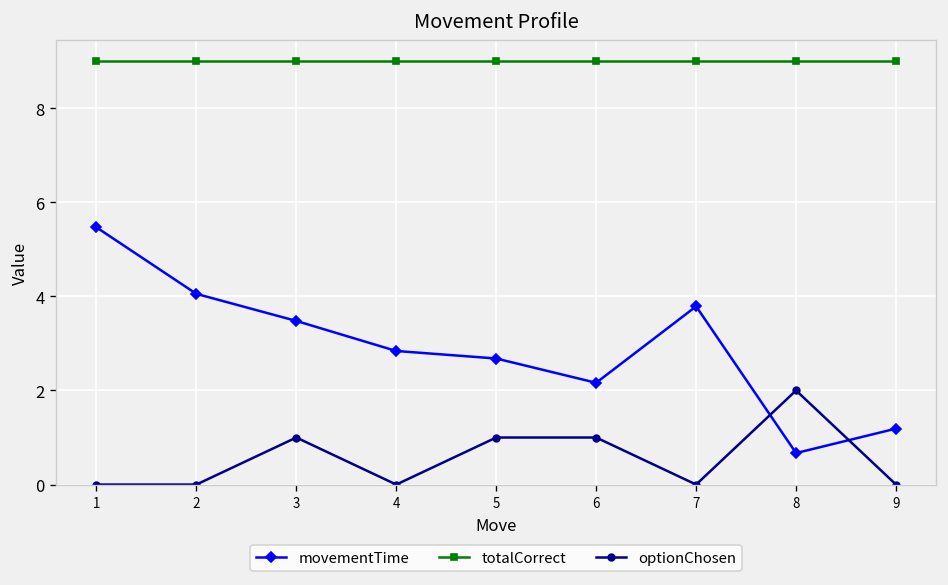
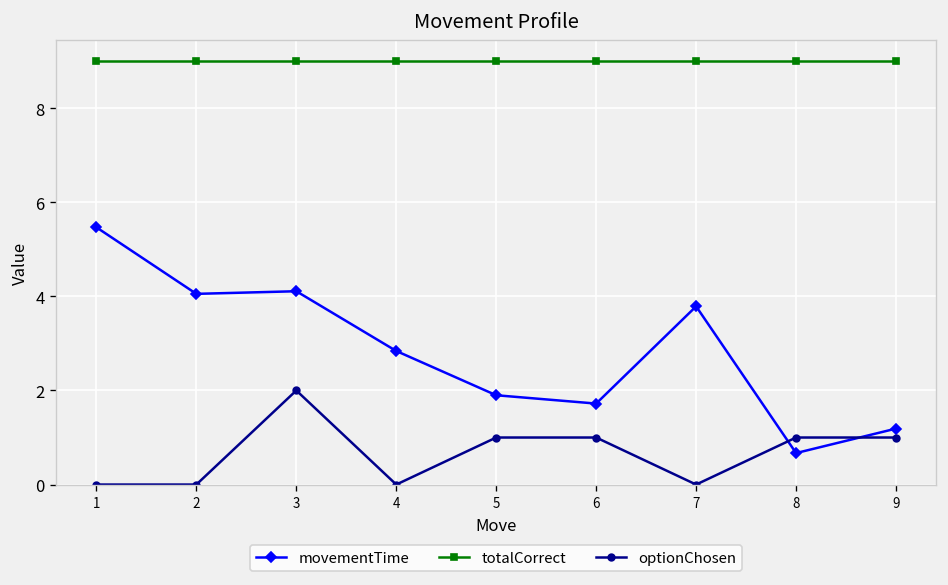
  {
    "movementTime": {
      "1": 5.5,
      "2": 4.1,
-     "3": 3.5,
+     "3": 4.1,
      "4": 2.8,
-     "5": 2.7,
-     "6": 2.2,
+     "5": 1.9,
+     "6": 1.7,
      "7": 3.8,
      "8": 0.7,
      "9": 1.2
    },
    "totalCorrect": {
      "1": 9.0,
      "2": 9.0,
      "3": 9.0,
      "4": 9.0,
      "5": 9.0,
      "6": 9.0,
      "7": 9.0,
      "8": 9.0,
      "9": 9.0
    },
    "optionChosen": {
      "1": 0,
      "2": 0,
-     "3": 1,
+     "3": 2,
      "4": 0,
      "5": 1,
      "6": 1,
      "7": 0,
-     "8": 2,
-     "9": 0
+     "8": 1,
+     "9": 1
    }
  }
